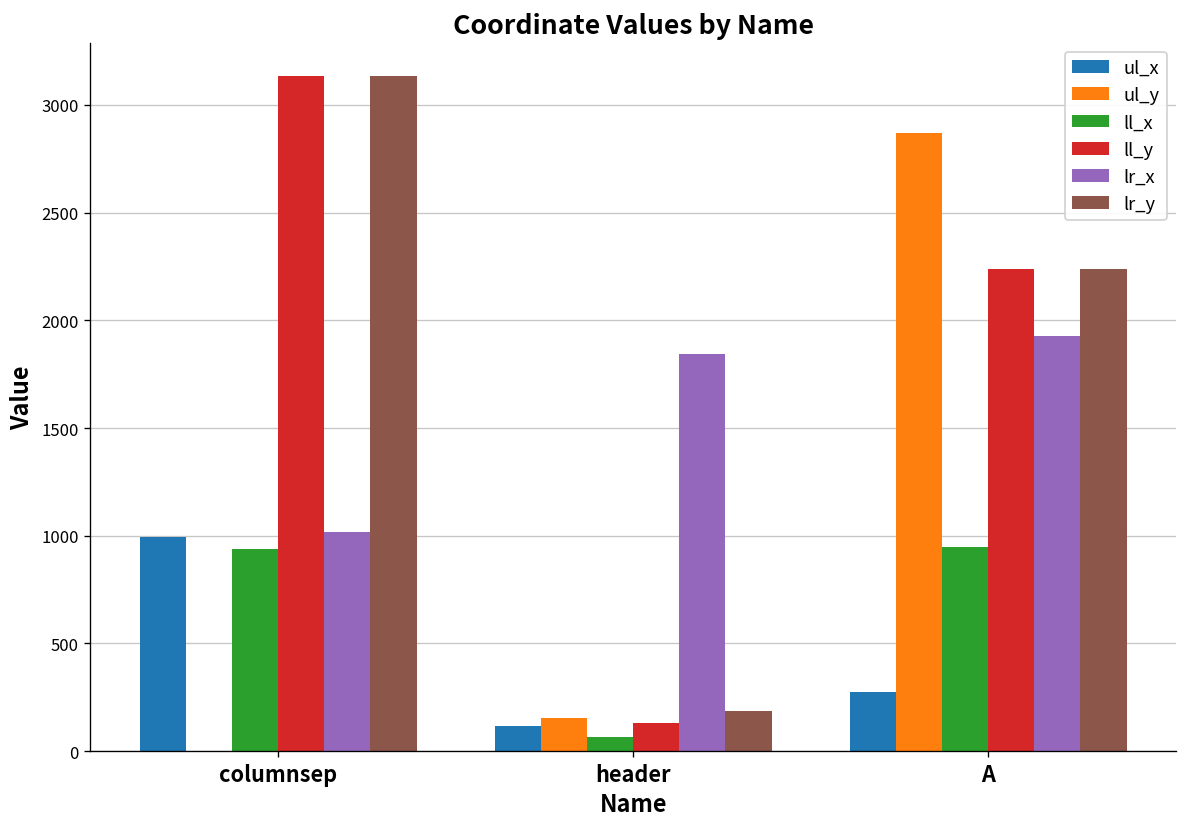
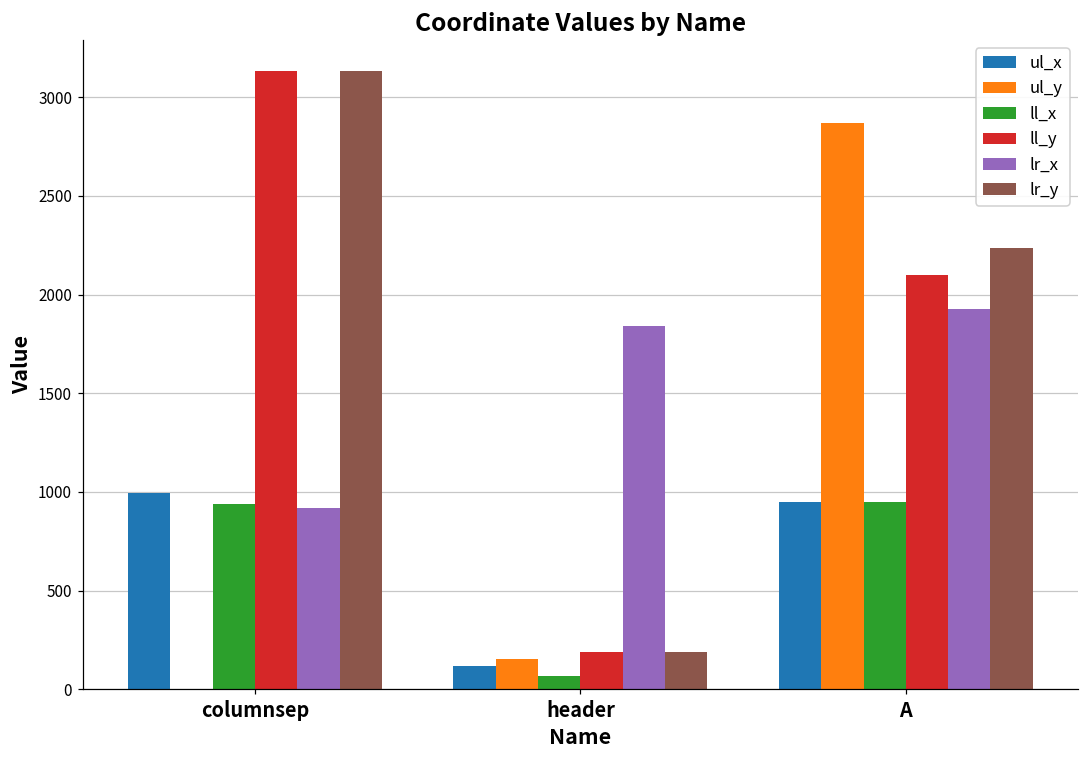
  {
    "ul_x": {
      "columnsep": 1000,
      "header": 120,
-     "A": 280
+     "A": 950
    },
    "ul_y": {
      "columnsep": 0,
      "header": 150,
      "A": 2870
    },
    "ll_x": {
      "columnsep": 940,
      "header": 70,
      "A": 950
    },
    "ll_y": {
      "columnsep": 3130,
-     "header": 130,
-     "A": 2240
+     "header": 190,
+     "A": 2100
    },
    "lr_x": {
-     "columnsep": 1020,
+     "columnsep": 920,
      "header": 1840,
      "A": 1930
    },
    "lr_y": {
      "columnsep": 3130,
      "header": 190,
      "A": 2240
    }
  }
